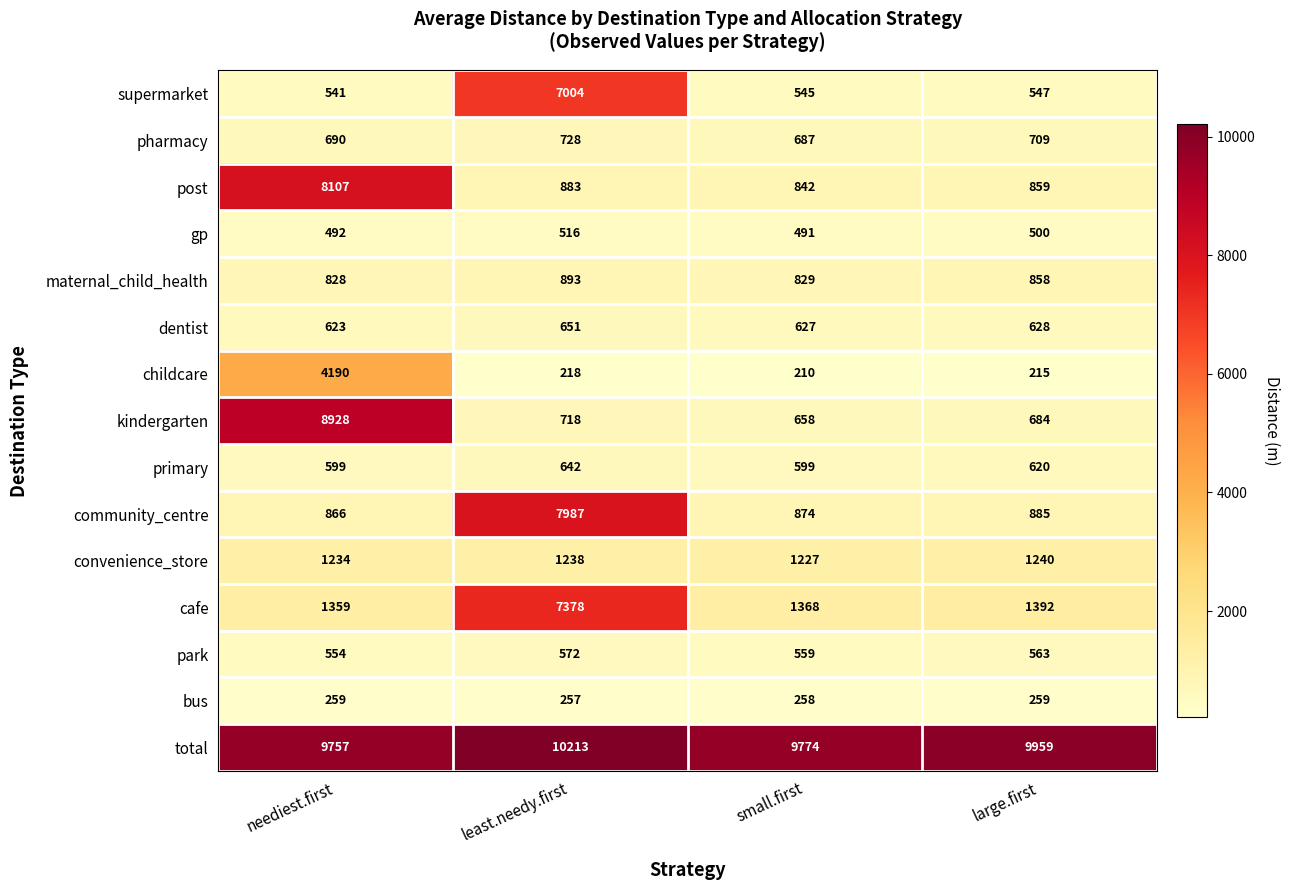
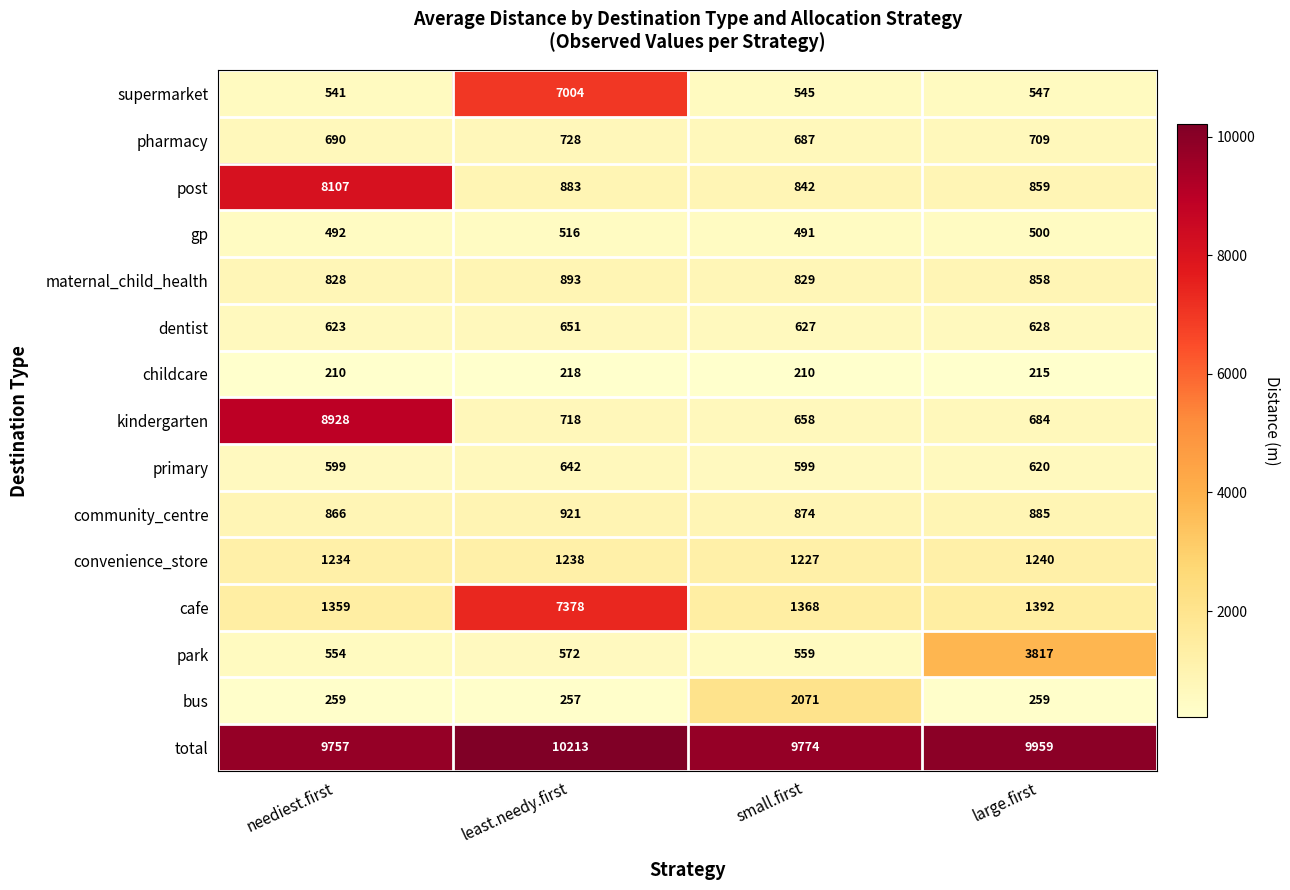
  {
    "supermarket": {
      "neediest.first": 541,
      "least.needy.first": 7004,
      "small.first": 545,
      "large.first": 547
    },
    "pharmacy": {
      "neediest.first": 690,
      "least.needy.first": 728,
      "small.first": 687,
      "large.first": 709
    },
    "post": {
      "neediest.first": 8107,
      "least.needy.first": 883,
      "small.first": 842,
      "large.first": 859
    },
    "gp": {
      "neediest.first": 492,
      "least.needy.first": 516,
      "small.first": 491,
      "large.first": 500
    },
    "maternal_child_health": {
      "neediest.first": 828,
      "least.needy.first": 893,
      "small.first": 829,
      "large.first": 858
    },
    "dentist": {
      "neediest.first": 623,
      "least.needy.first": 651,
      "small.first": 627,
      "large.first": 628
    },
    "childcare": {
-     "neediest.first": 4190,
+     "neediest.first": 210,
      "least.needy.first": 218,
      "small.first": 210,
      "large.first": 215
    },
    "kindergarten": {
      "neediest.first": 8928,
      "least.needy.first": 718,
      "small.first": 658,
      "large.first": 684
    },
    "primary": {
      "neediest.first": 599,
      "least.needy.first": 642,
      "small.first": 599,
      "large.first": 620
    },
    "community_centre": {
      "neediest.first": 866,
-     "least.needy.first": 7987,
+     "least.needy.first": 921,
      "small.first": 874,
      "large.first": 885
    },
    "convenience_store": {
      "neediest.first": 1234,
      "least.needy.first": 1238,
      "small.first": 1227,
      "large.first": 1240
    },
    "cafe": {
      "neediest.first": 1359,
      "least.needy.first": 7378,
      "small.first": 1368,
      "large.first": 1392
    },
    "park": {
      "neediest.first": 554,
      "least.needy.first": 572,
      "small.first": 559,
-     "large.first": 563
+     "large.first": 3817
    },
    "bus": {
      "neediest.first": 259,
      "least.needy.first": 257,
-     "small.first": 258,
+     "small.first": 2071,
      "large.first": 259
    },
    "total": {
      "neediest.first": 9757,
      "least.needy.first": 10213,
      "small.first": 9774,
      "large.first": 9959
    }
  }
